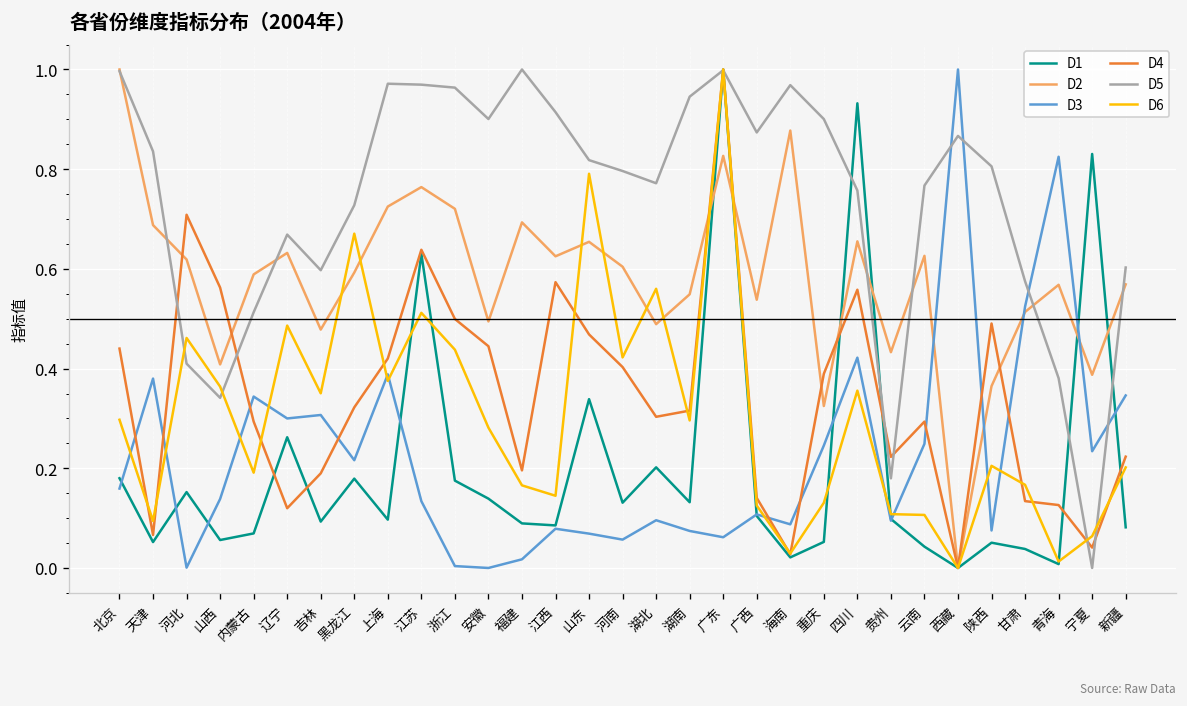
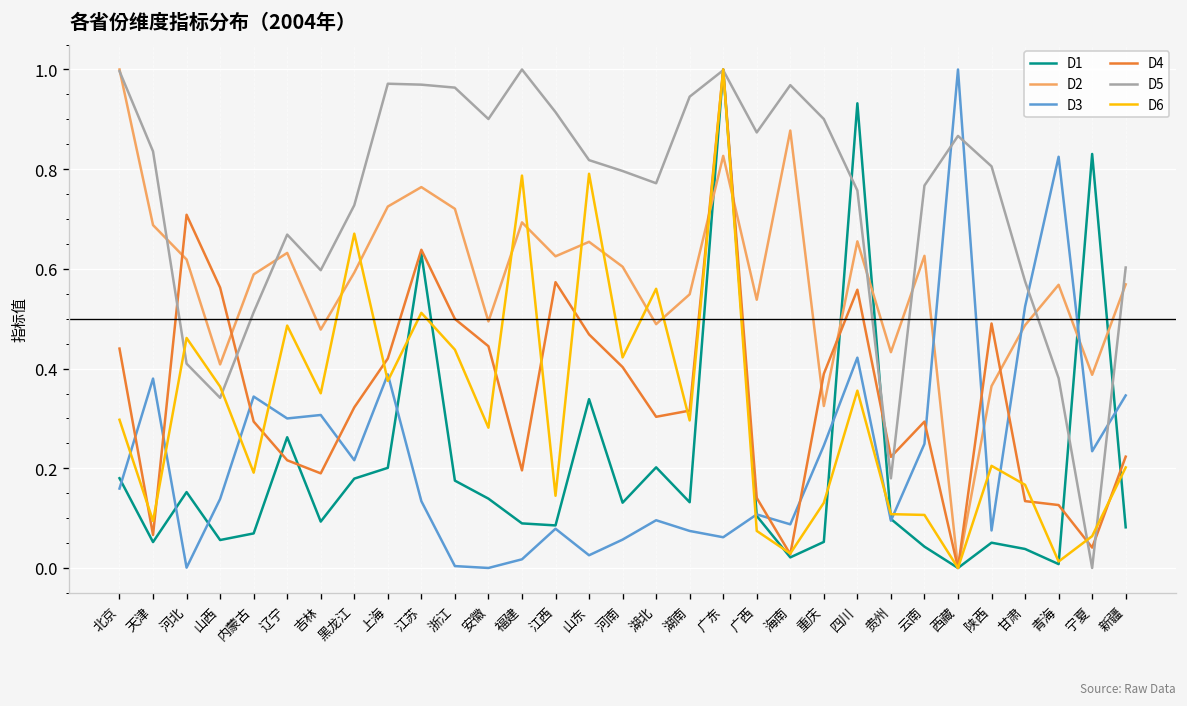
  {
    "D1": {
      "北京": 0.18,
      "天津": 0.05,
      "河北": 0.15,
      "山西": 0.06,
      "内蒙古": 0.07,
      "辽宁": 0.26,
      "吉林": 0.09,
      "黑龙江": 0.18,
-     "上海": 0.10,
+     "上海": 0.20,
      "江苏": 0.63,
      "浙江": 0.18,
      "安徽": 0.14,
      "福建": 0.09,
      "江西": 0.09,
      "山东": 0.34,
      "河南": 0.13,
      "湖北": 0.20,
      "湖南": 0.13,
      "海南": 0.02,
      "重庆": 0.05,
      "四川": 0.93,
      "云南": 0.04,
      "陕西": 0.05,
      "甘肃": 0.04,
      "宁夏": 0.83,
      "新疆": 0.08
    },
    "D2": {
      "天津": 0.69,
      "河北": 0.62,
      "山西": 0.41,
      "内蒙古": 0.59,
      "辽宁": 0.63,
      "吉林": 0.48,
      "黑龙江": 0.59,
      "上海": 0.73,
      "江苏": 0.76,
      "浙江": 0.72,
      "安徽": 0.49,
      "福建": 0.69,
      "江西": 0.63,
      "山东": 0.65,
      "河南": 0.60,
      "湖北": 0.49,
      "湖南": 0.55,
      "广东": 0.83,
      "广西": 0.54,
      "海南": 0.88,
      "重庆": 0.32,
      "四川": 0.66,
      "贵州": 0.43,
      "云南": 0.63,
      "陕西": 0.36,
-     "甘肃": 0.51,
+     "甘肃": 0.49,
      "青海": 0.57,
      "宁夏": 0.39,
      "新疆": 0.57
    },
    "D3": {
      "北京": 0.16,
      "天津": 0.38,
      "河北": 0.00,
      "山西": 0.14,
      "内蒙古": 0.34,
      "辽宁": 0.30,
      "吉林": 0.31,
      "黑龙江": 0.22,
      "上海": 0.39,
      "江苏": 0.13,
      "浙江": 0.00,
      "安徽": 0.00,
      "福建": 0.02,
      "江西": 0.08,
-     "山东": 0.07,
+     "山东": 0.03,
      "河南": 0.06,
      "湖北": 0.10,
      "湖南": 0.07,
      "广东": 0.06,
      "海南": 0.09,
      "重庆": 0.25,
      "四川": 0.42,
      "云南": 0.25,
      "西藏": 1.00,
      "陕西": 0.08,
      "甘肃": 0.52,
      "青海": 0.82,
      "宁夏": 0.23,
      "新疆": 0.35
    },
    "D4": {
      "北京": 0.44,
      "天津": 0.07,
      "河北": 0.71,
      "山西": 0.56,
      "内蒙古": 0.29,
-     "辽宁": 0.12,
+     "辽宁": 0.22,
      "吉林": 0.19,
      "黑龙江": 0.32,
      "上海": 0.42,
      "江苏": 0.64,
      "浙江": 0.50,
      "安徽": 0.44,
      "福建": 0.20,
      "江西": 0.57,
      "山东": 0.47,
      "河南": 0.40,
      "湖北": 0.30,
      "湖南": 0.32,
      "广西": 0.14,
      "重庆": 0.39,
      "四川": 0.56,
      "贵州": 0.22,
      "云南": 0.29,
      "陕西": 0.49,
      "甘肃": 0.13,
      "青海": 0.13,
      "宁夏": 0.04,
      "新疆": 0.22
    },
    "D5": {
      "天津": 0.84,
      "河北": 0.41,
      "山西": 0.34,
      "内蒙古": 0.51,
      "辽宁": 0.67,
      "吉林": 0.60,
      "黑龙江": 0.73,
      "上海": 0.97,
      "江苏": 0.97,
      "浙江": 0.96,
      "安徽": 0.90,
      "福建": 1.00,
      "江西": 0.91,
      "山东": 0.82,
      "河南": 0.80,
      "湖北": 0.77,
      "湖南": 0.95,
      "广西": 0.87,
      "海南": 0.97,
      "重庆": 0.90,
      "四川": 0.76,
      "贵州": 0.18,
      "云南": 0.77,
      "西藏": 0.87,
      "陕西": 0.81,
      "甘肃": 0.58,
      "青海": 0.38,
      "宁夏": 0.00,
      "新疆": 0.60
    },
    "D6": {
      "北京": 0.30,
      "天津": 0.09,
      "河北": 0.46,
      "山西": 0.36,
      "内蒙古": 0.19,
      "辽宁": 0.49,
      "吉林": 0.35,
      "黑龙江": 0.67,
      "上海": 0.38,
      "江苏": 0.51,
      "浙江": 0.44,
      "安徽": 0.28,
-     "福建": 0.17,
+     "福建": 0.79,
      "江西": 0.14,
      "山东": 0.79,
      "河南": 0.42,
      "湖北": 0.56,
      "湖南": 0.30,
-     "广西": 0.13,
+     "广西": 0.07,
      "重庆": 0.13,
      "四川": 0.36,
      "贵州": 0.11,
      "云南": 0.11,
      "陕西": 0.20,
      "甘肃": 0.17,
      "宁夏": 0.06,
      "新疆": 0.20
    }
  }
